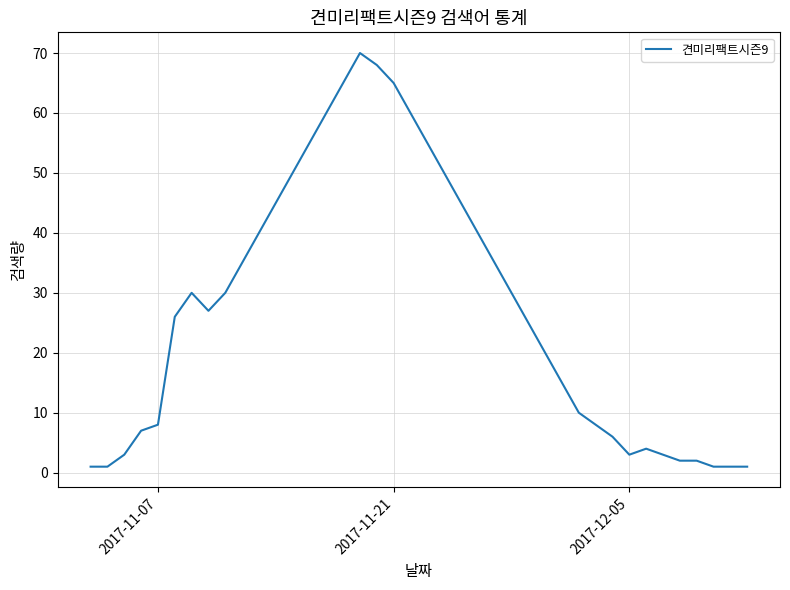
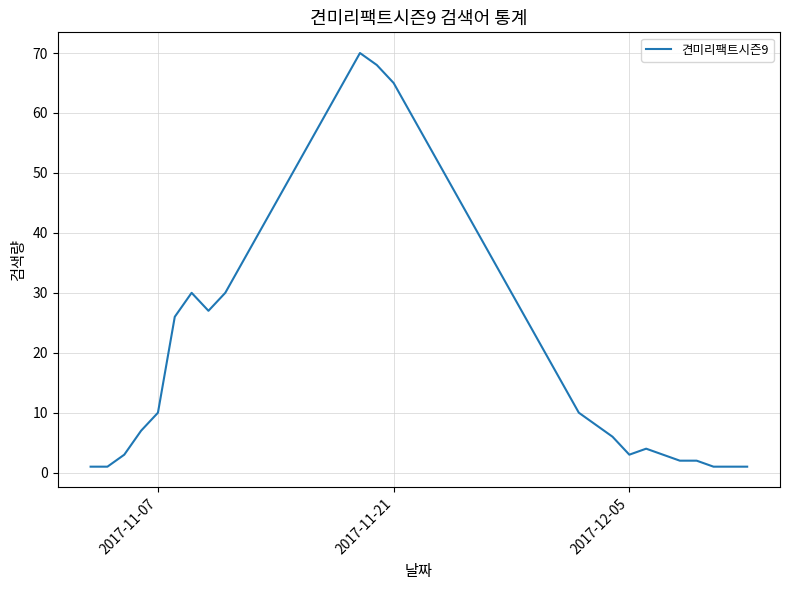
  {
-   "2017-11-07": 8,
+   "2017-11-07": 10,
    "2017-11-21": 65,
    "2017-12-05": 3
  }
